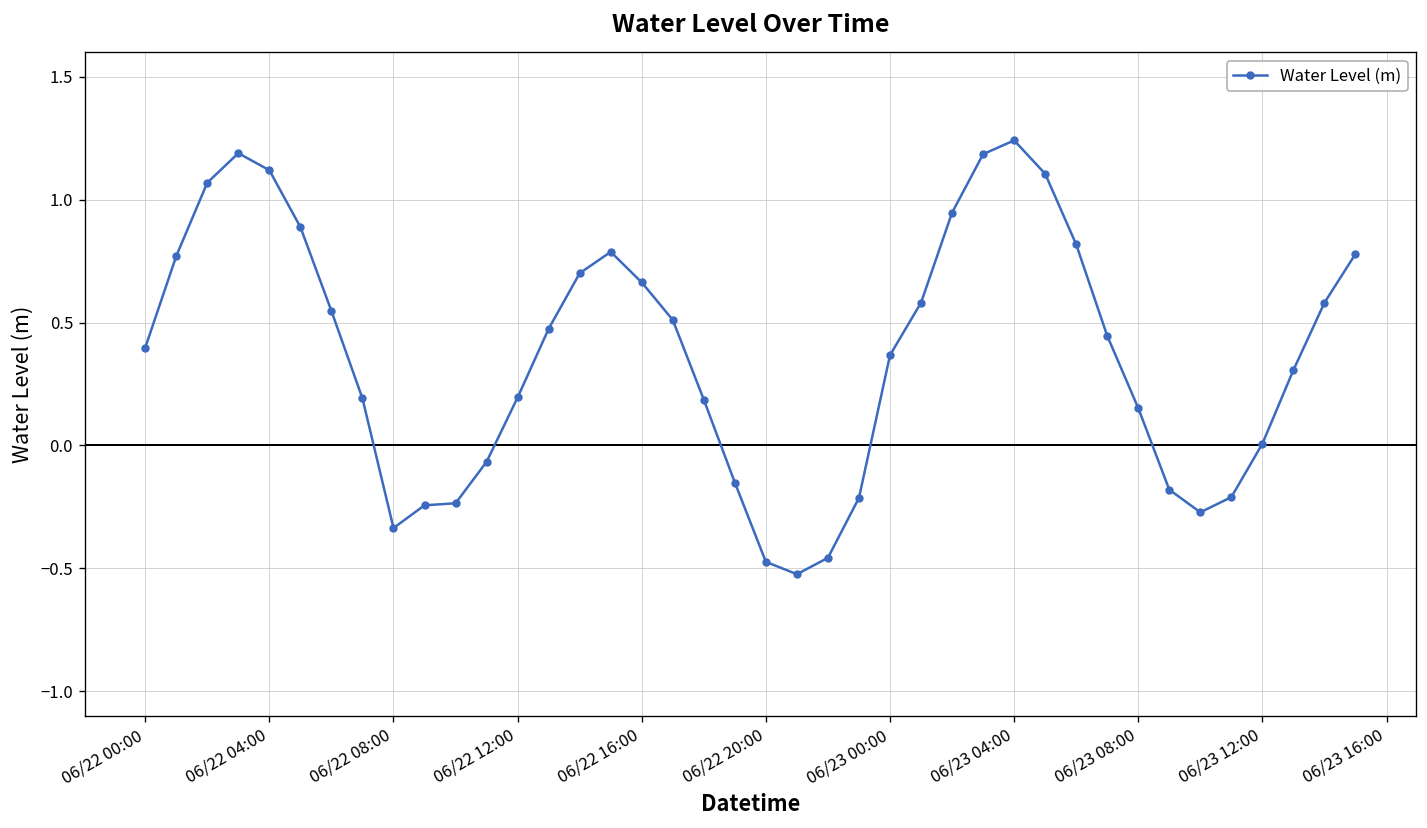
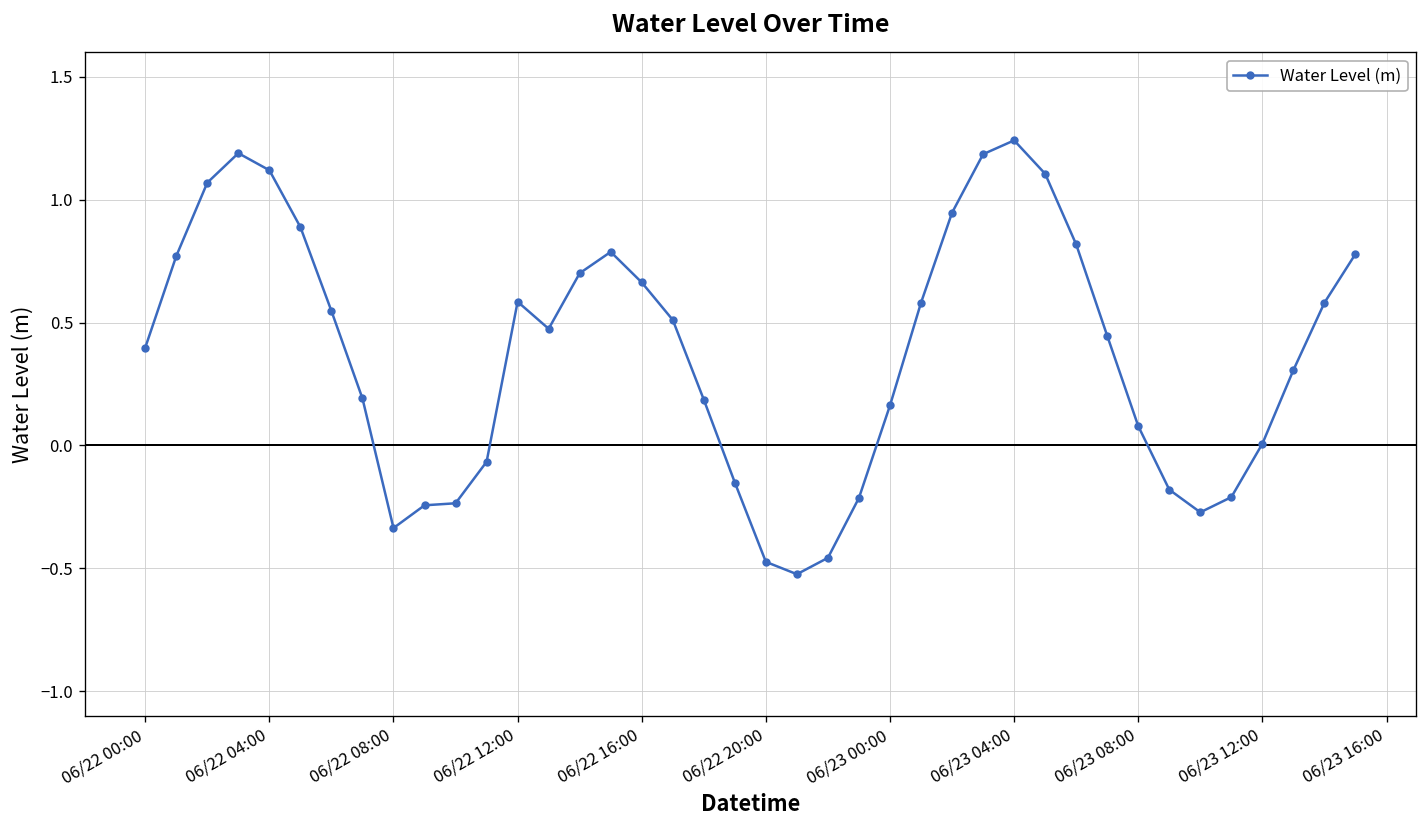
  {
    "06/22 00:00": 0.40,
    "06/22 04:00": 1.12,
    "06/22 08:00": -0.34,
-   "06/22 12:00": 0.20,
+   "06/22 12:00": 0.58,
    "06/22 16:00": 0.66,
    "06/22 20:00": -0.47,
-   "06/23 00:00": 0.37,
+   "06/23 00:00": 0.16,
    "06/23 04:00": 1.24,
-   "06/23 08:00": 0.15,
+   "06/23 08:00": 0.08,
    "06/23 12:00": 0.01
  }
